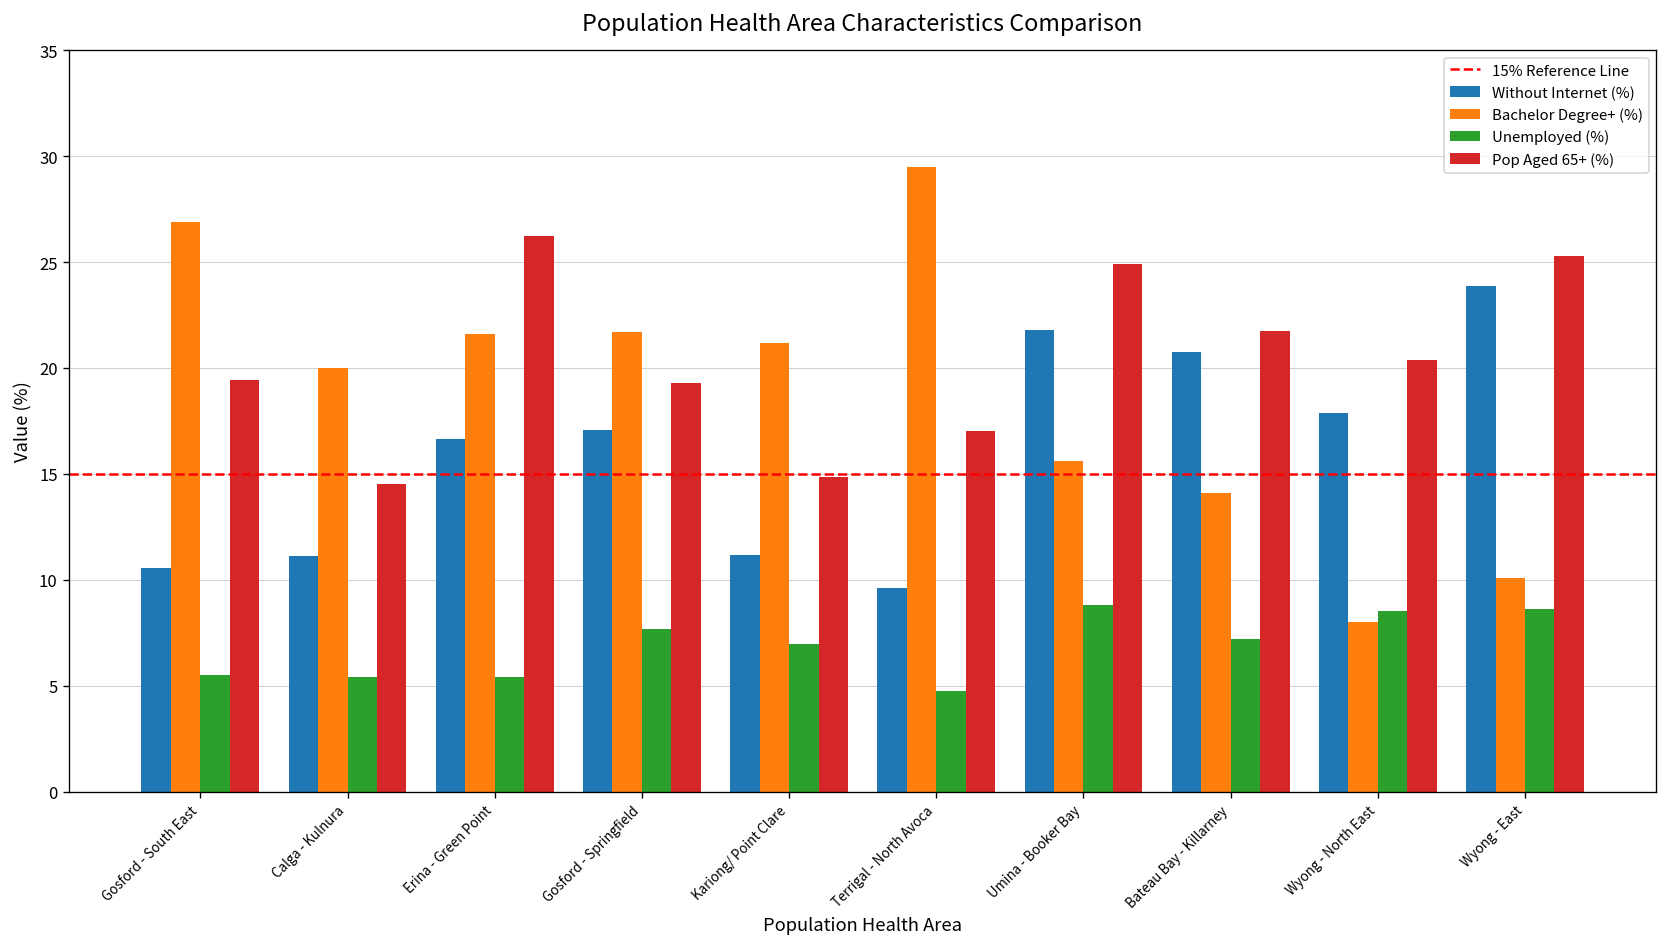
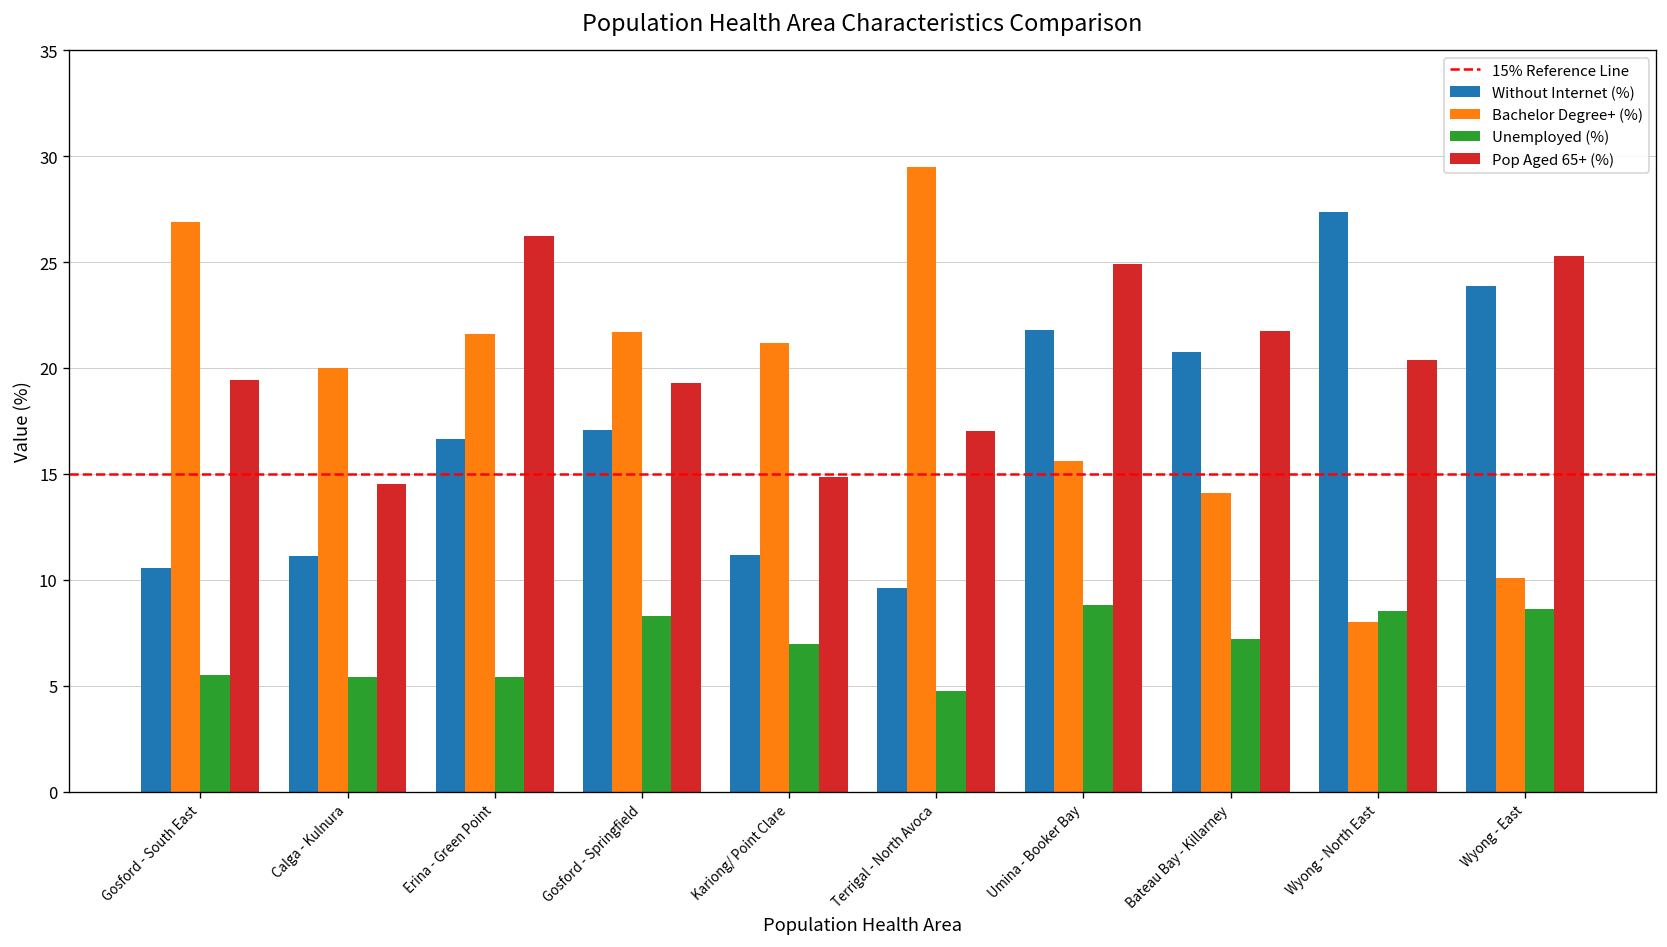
  {
    "Without Internet (%)": {
      "Gosford - South East": 10.6,
      "Calga - Kulnura": 11.1,
      "Erina - Green Point": 16.7,
      "Gosford - Springfield": 17.1,
      "Kariong/ Point Clare": 11.2,
      "Terrigal - North Avoca": 9.6,
      "Umina - Booker Bay": 21.8,
      "Bateau Bay - Killarney": 20.7,
-     "Wyong - North East": 17.9,
+     "Wyong - North East": 27.4,
      "Wyong - East": 23.9
    },
    "Bachelor Degree+ (%)": {
      "Gosford - South East": 26.9,
      "Calga - Kulnura": 20.0,
      "Erina - Green Point": 21.6,
      "Gosford - Springfield": 21.7,
      "Kariong/ Point Clare": 21.2,
      "Terrigal - North Avoca": 29.5,
      "Umina - Booker Bay": 15.6,
      "Bateau Bay - Killarney": 14.1,
      "Wyong - North East": 8.0,
      "Wyong - East": 10.1
    },
    "Unemployed (%)": {
      "Gosford - South East": 5.5,
      "Calga - Kulnura": 5.4,
      "Erina - Green Point": 5.4,
-     "Gosford - Springfield": 7.7,
+     "Gosford - Springfield": 8.3,
      "Kariong/ Point Clare": 7.0,
      "Terrigal - North Avoca": 4.8,
      "Umina - Booker Bay": 8.8,
      "Bateau Bay - Killarney": 7.2,
      "Wyong - North East": 8.5,
      "Wyong - East": 8.6
    },
    "Pop Aged 65+ (%)": {
      "Gosford - South East": 19.5,
      "Calga - Kulnura": 14.5,
      "Erina - Green Point": 26.2,
      "Gosford - Springfield": 19.3,
      "Kariong/ Point Clare": 14.8,
      "Terrigal - North Avoca": 17.0,
      "Umina - Booker Bay": 24.9,
      "Bateau Bay - Killarney": 21.8,
      "Wyong - North East": 20.4,
      "Wyong - East": 25.3
    }
  }
